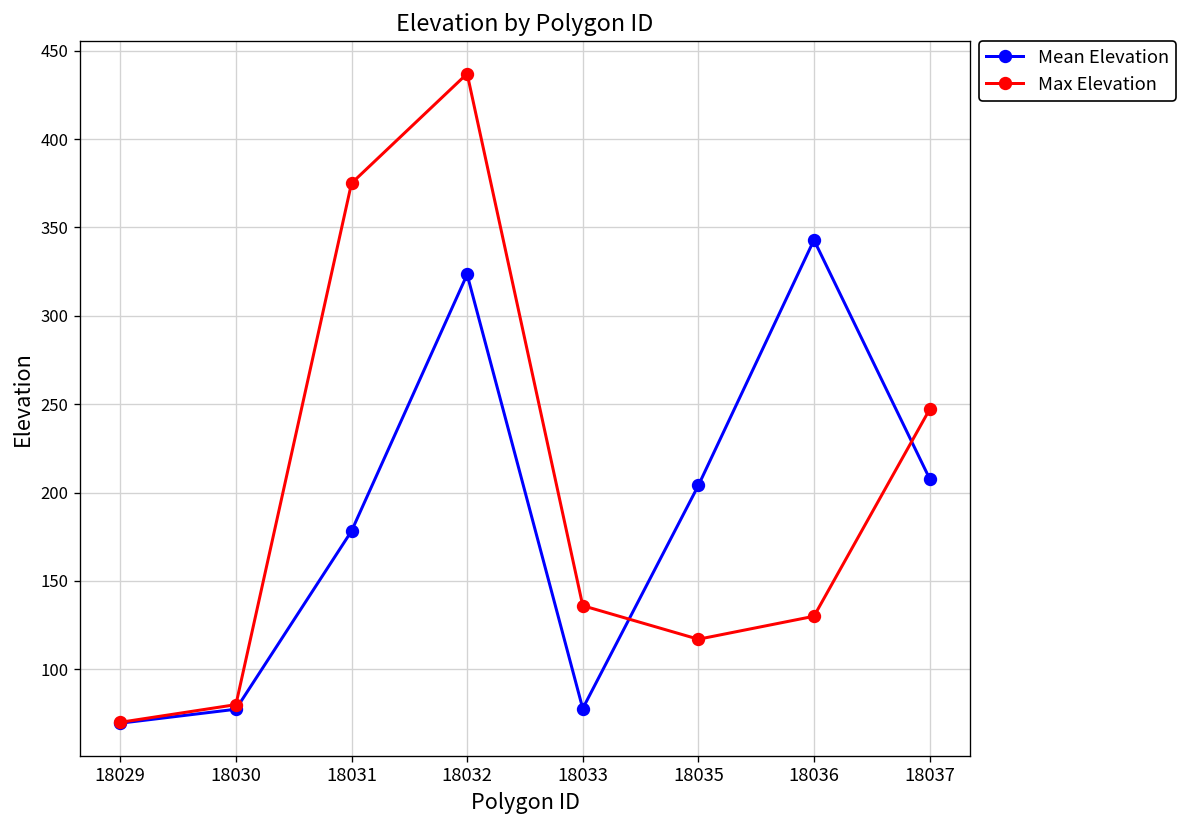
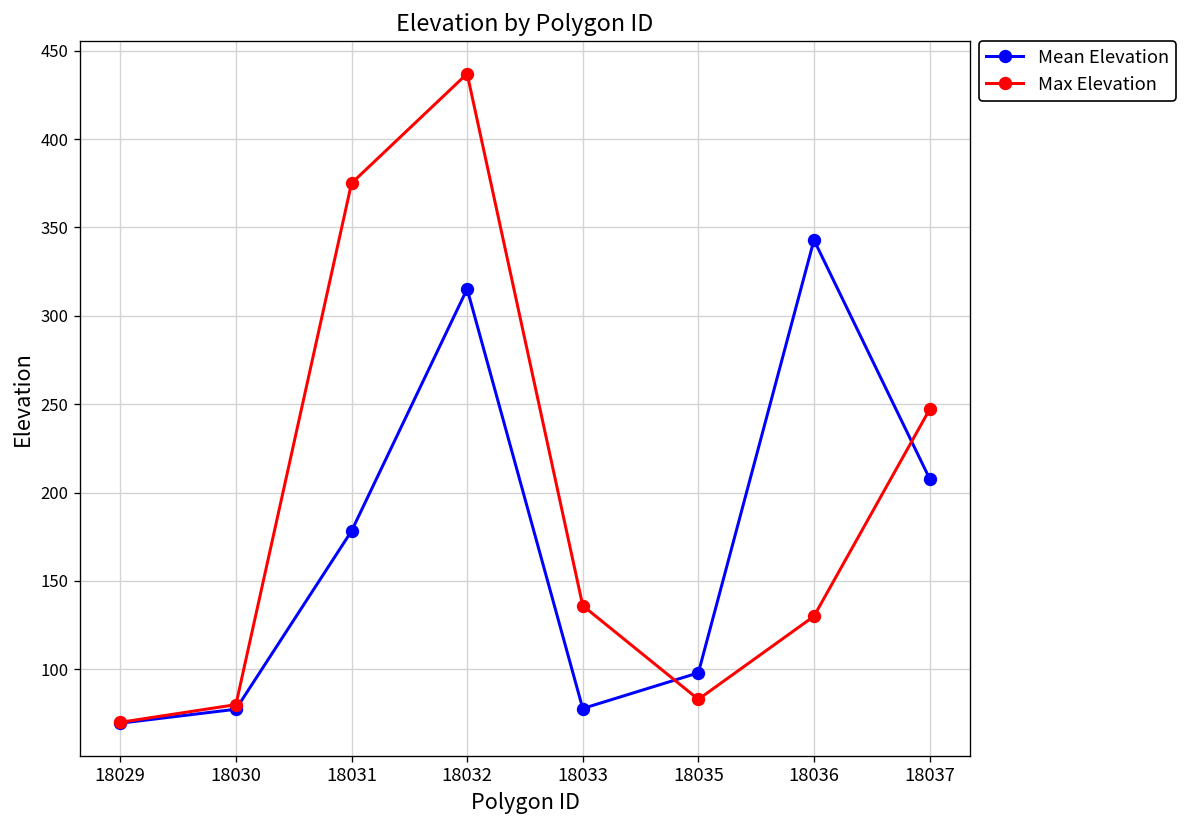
  {
    "Mean Elevation": {
      "18030": 77,
      "18031": 178,
-     "18032": 323,
+     "18032": 315,
      "18033": 78,
-     "18035": 204,
+     "18035": 98,
      "18036": 343,
      "18037": 208
    },
    "Max Elevation": {
      "18030": 80,
      "18031": 375,
      "18032": 437,
      "18033": 136,
-     "18035": 117,
+     "18035": 83,
      "18036": 130,
      "18037": 247
    }
  }
